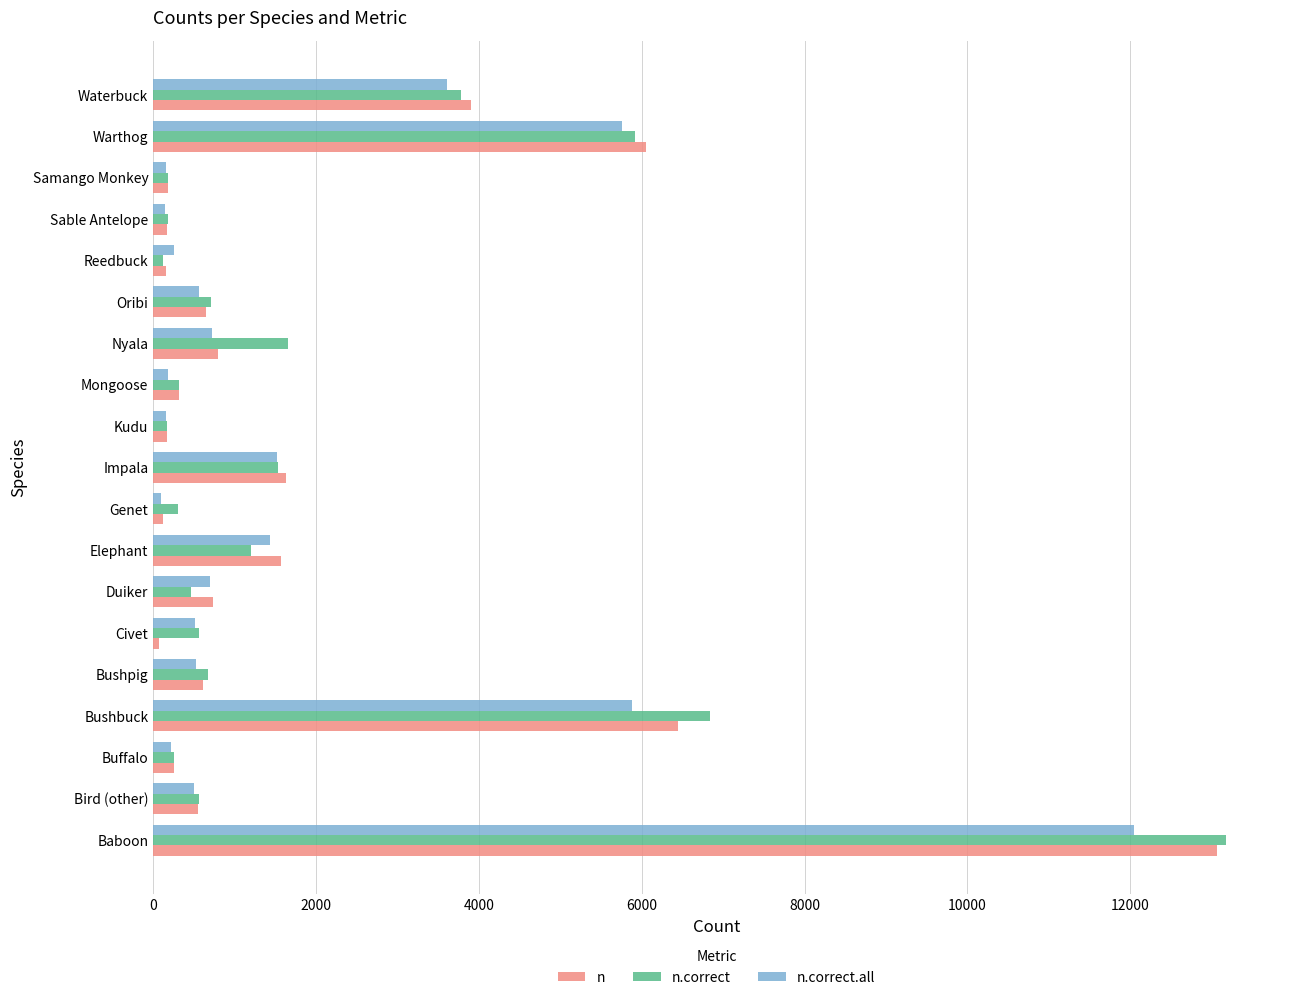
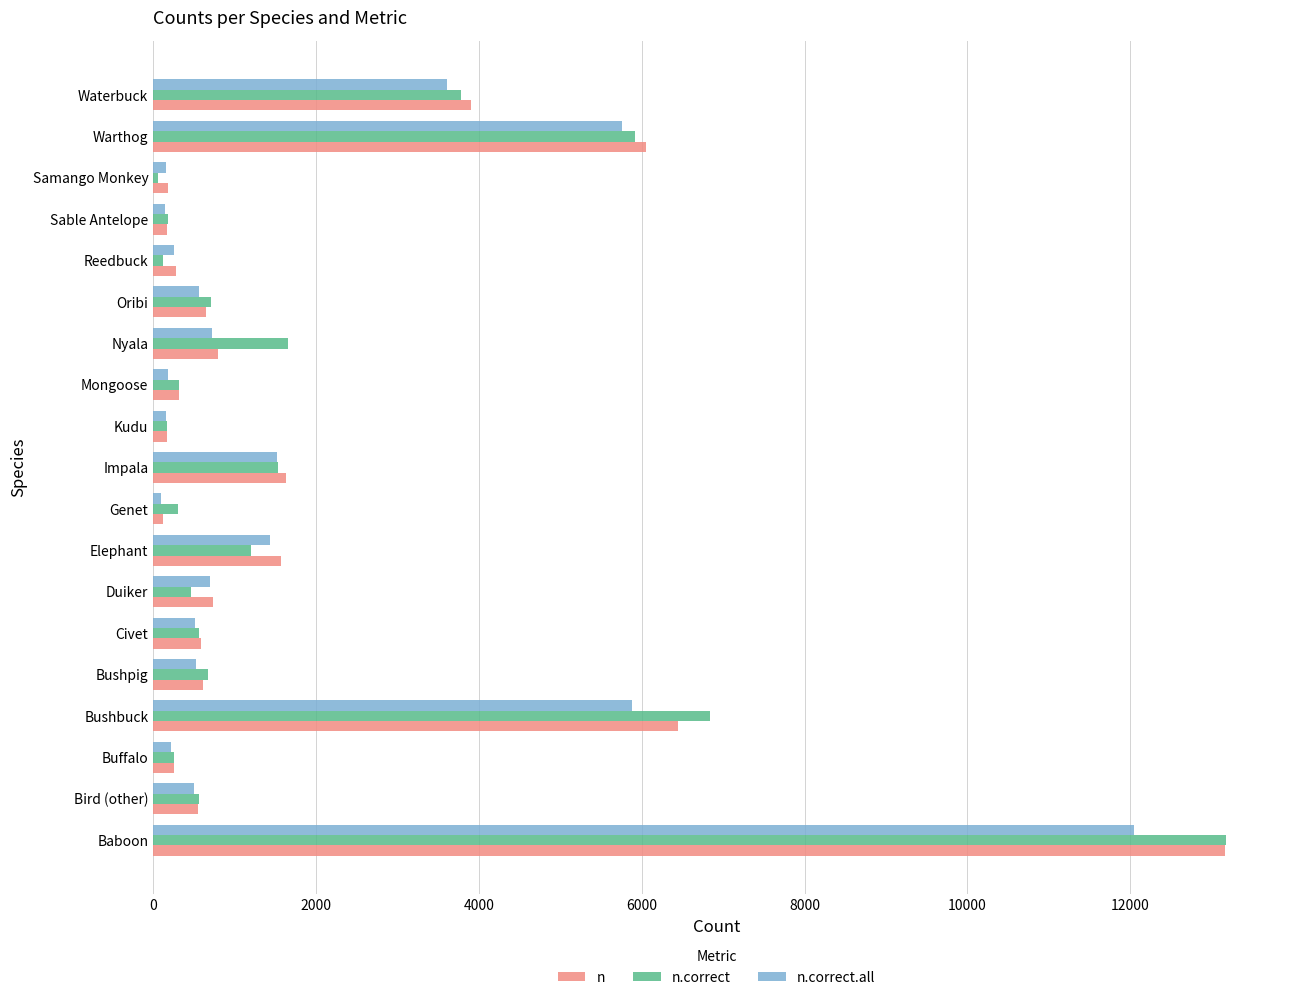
  {
    "n": {
      "Waterbuck": 3900,
      "Warthog": 6100,
      "Samango Monkey": 200,
      "Sable Antelope": 200,
-     "Reedbuck": 200,
+     "Reedbuck": 300,
      "Oribi": 600,
      "Nyala": 800,
      "Mongoose": 300,
      "Kudu": 200,
      "Impala": 1600,
      "Genet": 100,
      "Elephant": 1600,
      "Duiker": 700,
-     "Civet": 100,
+     "Civet": 600,
      "Bushpig": 600,
      "Bushbuck": 6500,
      "Buffalo": 300,
      "Bird (other)": 600,
-     "Baboon": 13100
+     "Baboon": 13200
    },
    "n.correct": {
      "Waterbuck": 3800,
      "Warthog": 5900,
-     "Samango Monkey": 200,
+     "Samango Monkey": 100,
      "Sable Antelope": 200,
      "Reedbuck": 100,
      "Oribi": 700,
      "Nyala": 1700,
      "Mongoose": 300,
      "Kudu": 200,
      "Impala": 1500,
      "Genet": 300,
      "Elephant": 1200,
      "Duiker": 500,
      "Civet": 600,
      "Bushpig": 700,
      "Bushbuck": 6800,
      "Buffalo": 300,
      "Bird (other)": 600,
      "Baboon": 13200
    },
    "n.correct.all": {
      "Waterbuck": 3600,
      "Warthog": 5800,
      "Samango Monkey": 200,
      "Sable Antelope": 200,
      "Reedbuck": 300,
      "Oribi": 600,
      "Nyala": 700,
      "Mongoose": 200,
      "Kudu": 200,
      "Impala": 1500,
      "Genet": 100,
      "Elephant": 1400,
      "Duiker": 700,
      "Civet": 500,
      "Bushpig": 500,
      "Bushbuck": 5900,
      "Buffalo": 200,
      "Bird (other)": 500,
      "Baboon": 12000
    }
  }
